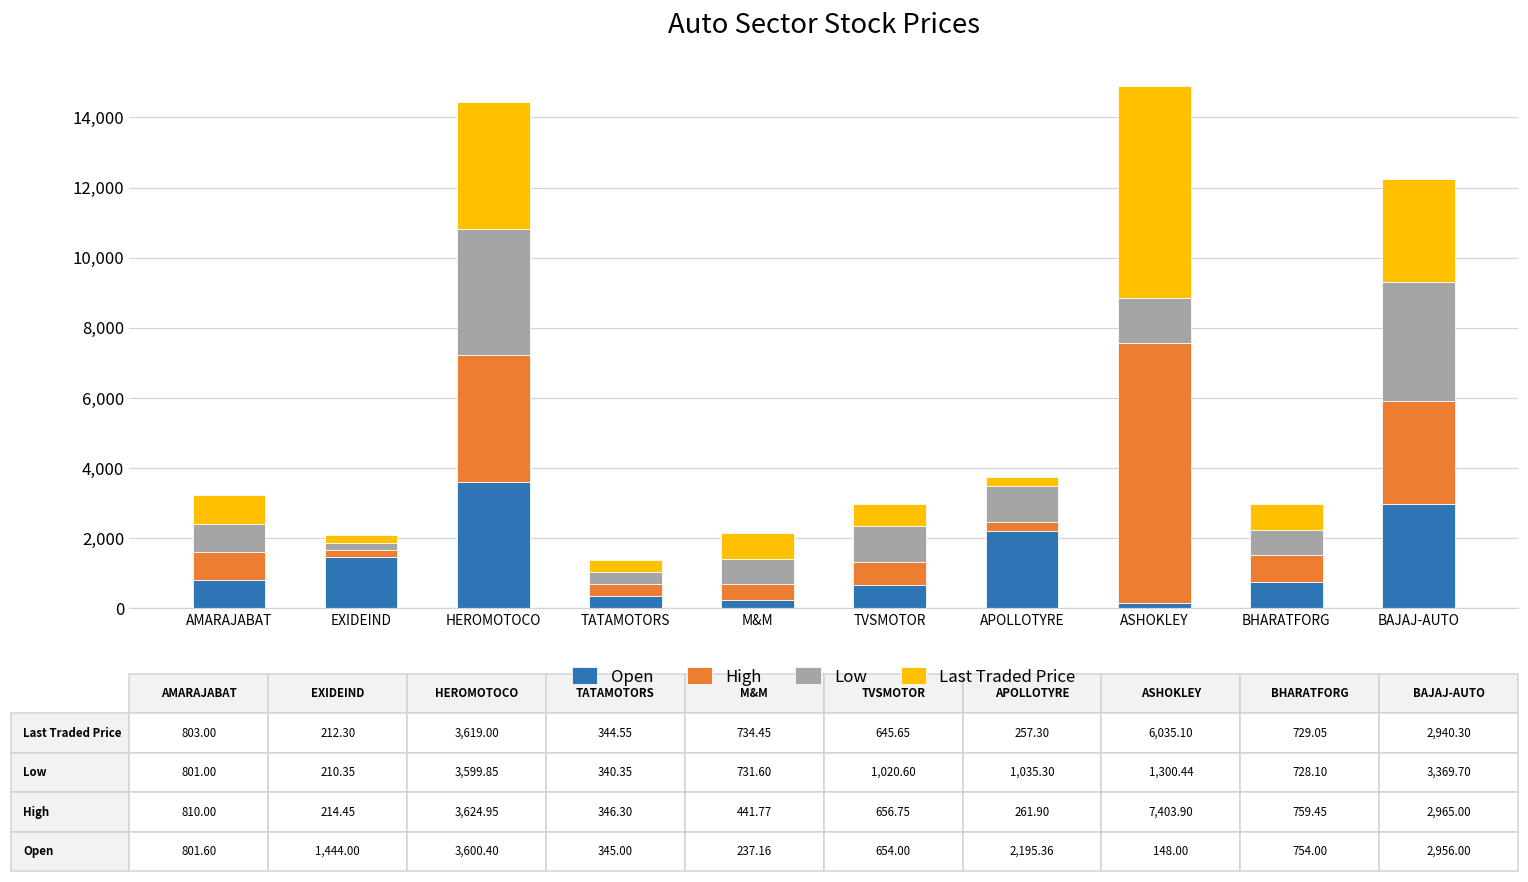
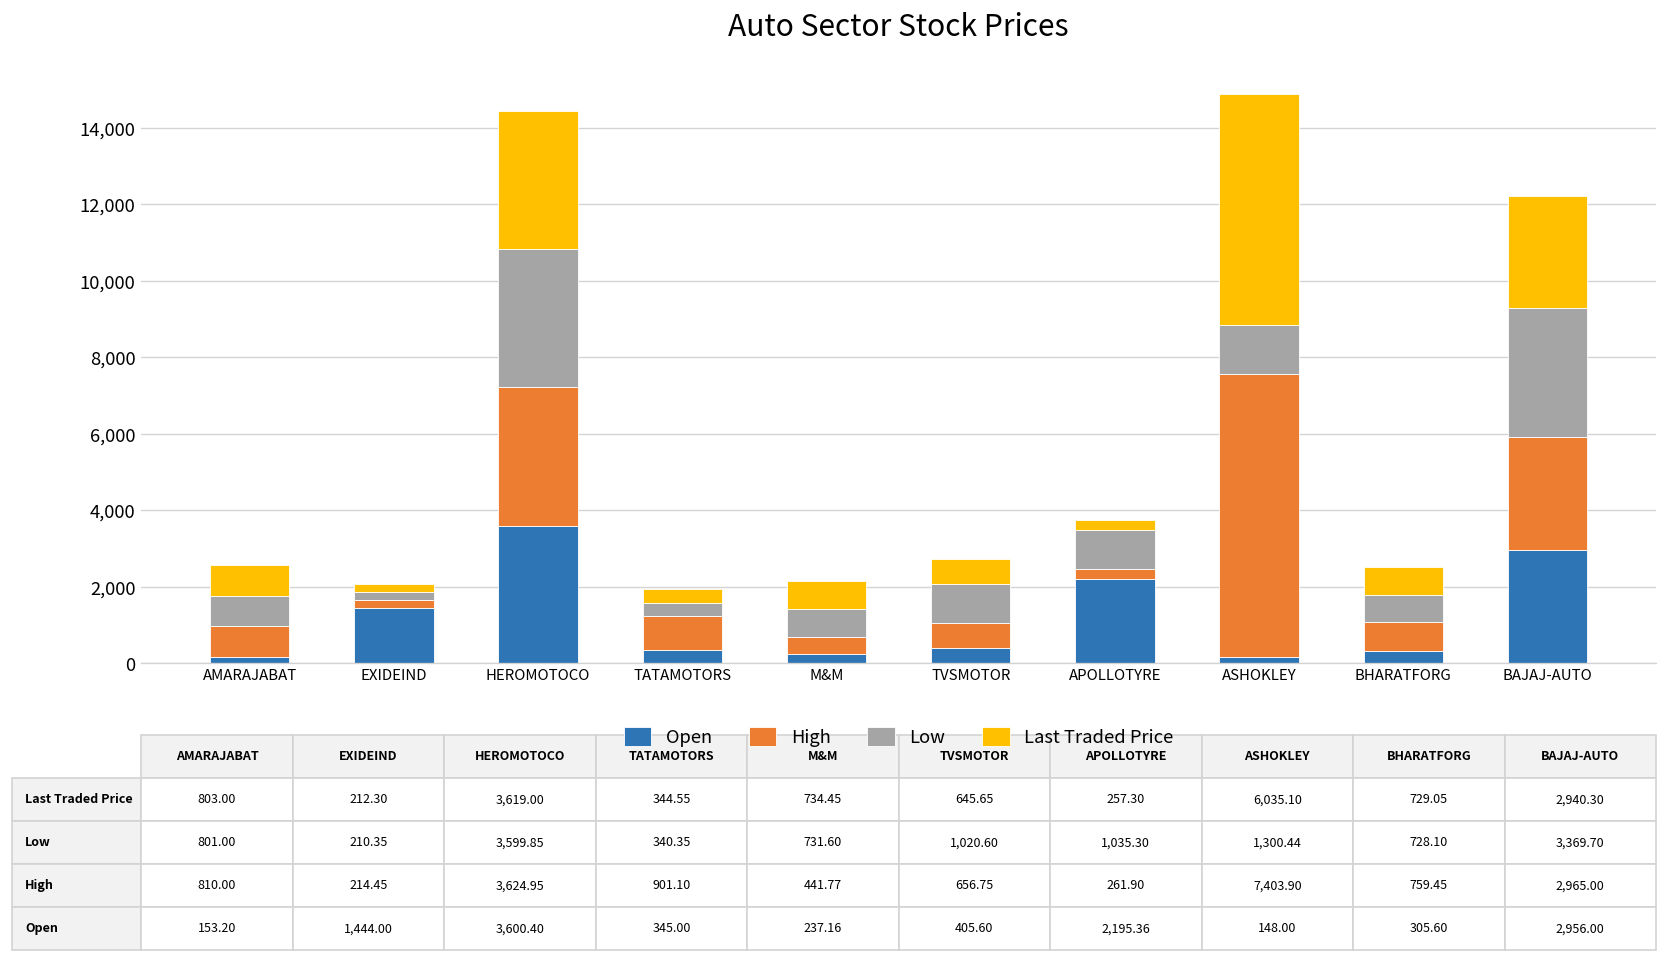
  {
    "Open": {
-     "AMARAJABAT": "801.60",
-     "TVSMOTOR": "654.00",
-     "BHARATFORG": "754.00"
+     "AMARAJABAT": "153.20",
+     "TVSMOTOR": "405.60",
+     "BHARATFORG": "305.60"
    },
    "High": {
-     "TATAMOTORS": "346.30"
+     "TATAMOTORS": "901.10"
    },
    "Low": {
      "AMARAJABAT": "800",
      "EXIDEIND": "200",
      "HEROMOTOCO": "3,600",
      "TATAMOTORS": "300",
      "M&M": "700",
      "TVSMOTOR": "1,000",
      "APOLLOTYRE": "1,000",
      "ASHOKLEY": "1,300",
      "BHARATFORG": "700",
      "BAJAJ-AUTO": "3,400"
    },
    "Last Traded Price": {
      "AMARAJABAT": "800",
      "EXIDEIND": "200",
      "HEROMOTOCO": "3,600",
      "TATAMOTORS": "300",
      "M&M": "700",
      "TVSMOTOR": "600",
      "APOLLOTYRE": "300",
      "ASHOKLEY": "6,000",
      "BHARATFORG": "700",
      "BAJAJ-AUTO": "2,900"
    }
  }
